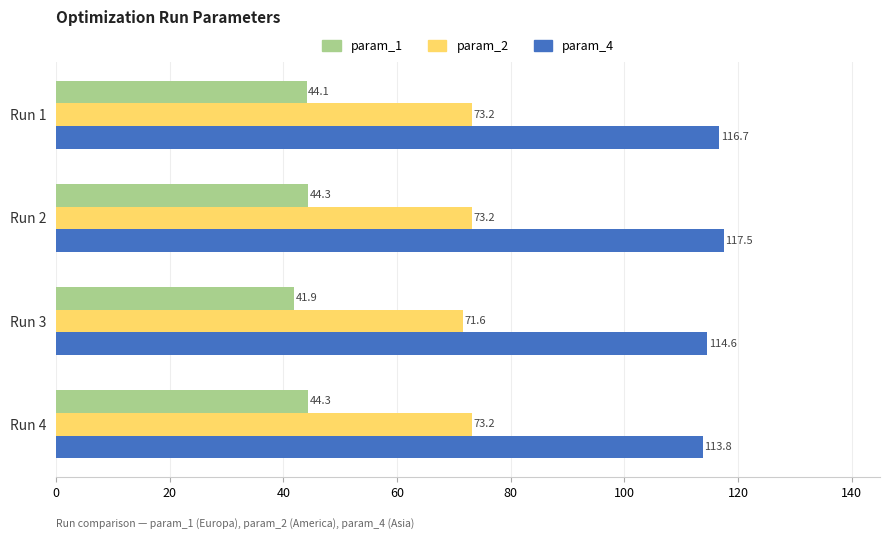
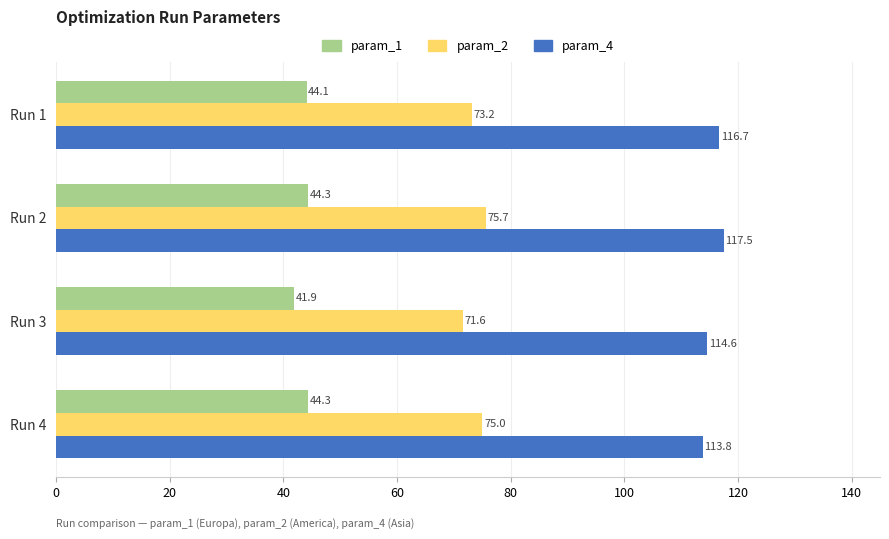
  {
    "param_1": {
      "Run 1": 44.1,
      "Run 2": 44.3,
      "Run 3": 41.9,
      "Run 4": 44.3
    },
    "param_2": {
      "Run 1": 73.2,
-     "Run 2": 73.2,
+     "Run 2": 75.7,
      "Run 3": 71.6,
-     "Run 4": 73.2
+     "Run 4": 75.0
    },
    "param_4": {
      "Run 1": 116.7,
      "Run 2": 117.5,
      "Run 3": 114.6,
      "Run 4": 113.8
    }
  }
